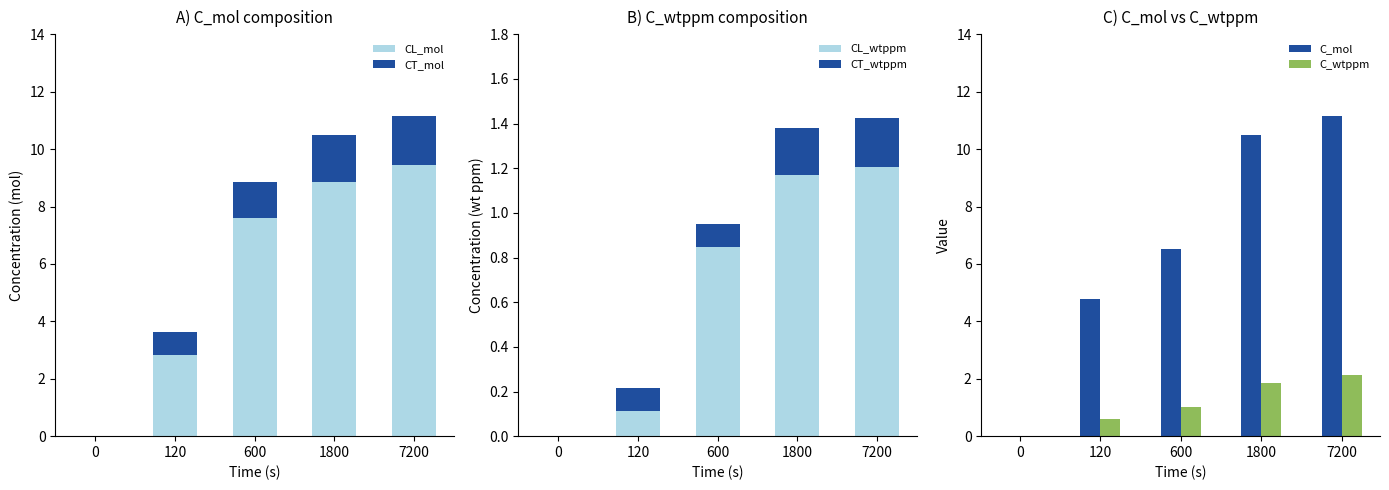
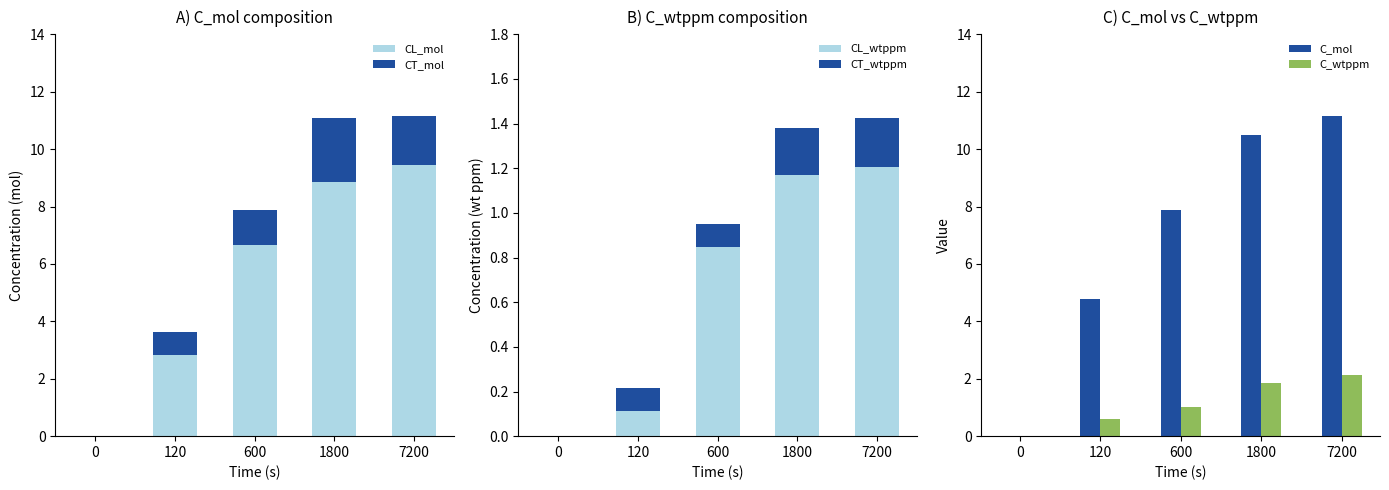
  {
    "A) C_mol composition": {
      "CL_mol": {
        "0": 0.0,
        "120": 2.8,
-       "600": 7.6,
+       "600": 6.6,
        "1800": 8.9,
        "7200": 9.4
      },
      "CT_mol": {
        "0": 0.0,
        "120": 0.8,
        "600": 1.2,
-       "1800": 1.6,
+       "1800": 2.2,
        "7200": 1.7
      }
    },
    "B) C_wtppm composition": {
      "CL_wtppm": {
        "0": 0.00,
        "120": 0.11,
        "600": 0.85,
        "1800": 1.17,
        "7200": 1.20
      },
      "CT_wtppm": {
        "0": 0.00,
        "120": 0.10,
        "600": 0.10,
        "1800": 0.21,
        "7200": 0.22
      }
    },
    "C) C_mol vs C_wtppm": {
      "C_mol": {
        "0": 0.0,
        "120": 4.8,
-       "600": 6.5,
+       "600": 7.9,
        "1800": 10.5,
        "7200": 11.2
      },
      "C_wtppm": {
        "0": 0.0,
        "120": 0.6,
        "600": 1.0,
        "1800": 1.9,
        "7200": 2.1
      }
    }
  }
